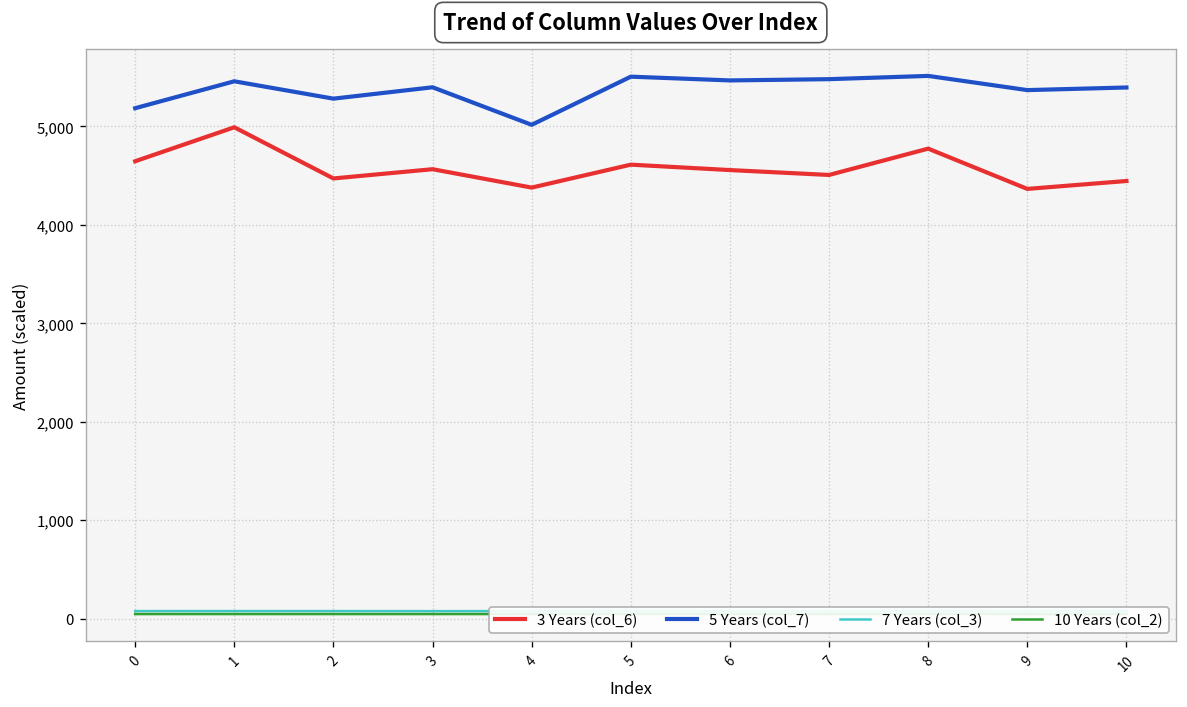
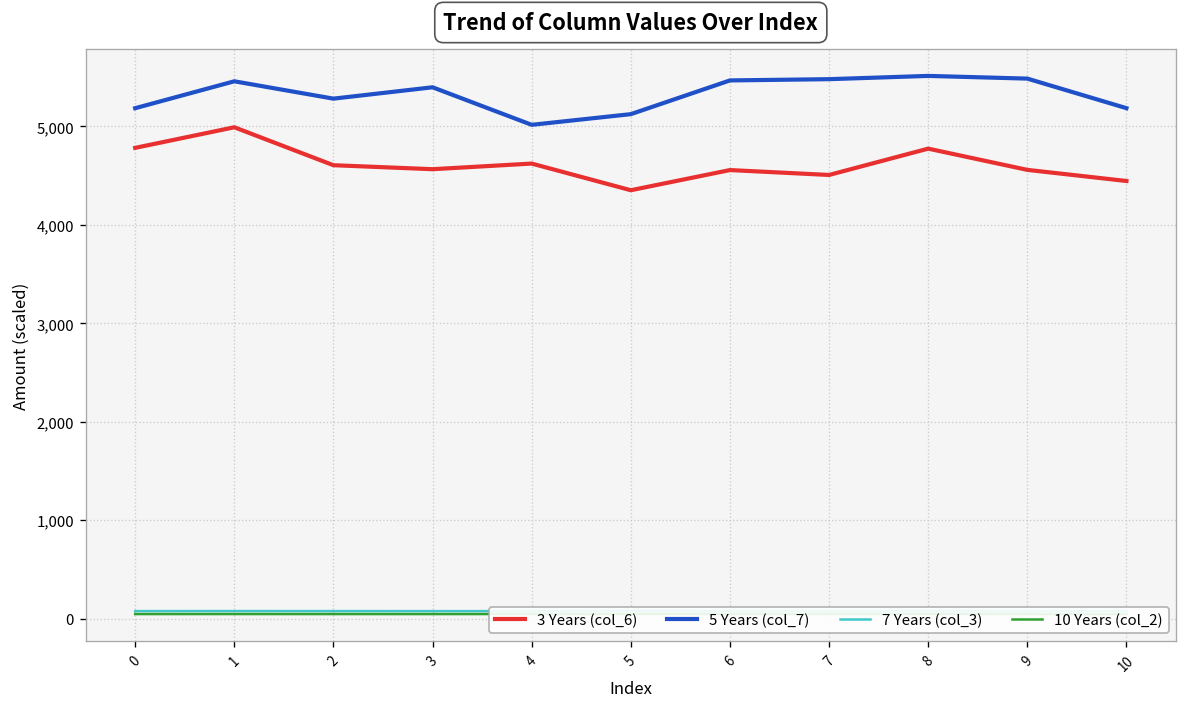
  {
    "3 Years (col_6)": {
-     "0": "4,600",
+     "0": "4,800",
      "1": "5,000",
-     "2": "4,500",
+     "2": "4,600",
      "3": "4,600",
-     "4": "4,400",
-     "5": "4,600",
+     "4": "4,600",
+     "5": "4,400",
      "6": "4,600",
      "7": "4,500",
      "8": "4,800",
-     "9": "4,400",
+     "9": "4,600",
      "10": "4,400"
    },
    "5 Years (col_7)": {
      "0": "5,200",
      "1": "5,500",
      "2": "5,300",
      "3": "5,400",
      "4": "5,000",
-     "5": "5,500",
+     "5": "5,100",
      "6": "5,500",
      "7": "5,500",
      "8": "5,500",
-     "9": "5,400",
-     "10": "5,400"
+     "9": "5,500",
+     "10": "5,200"
    }
  }
